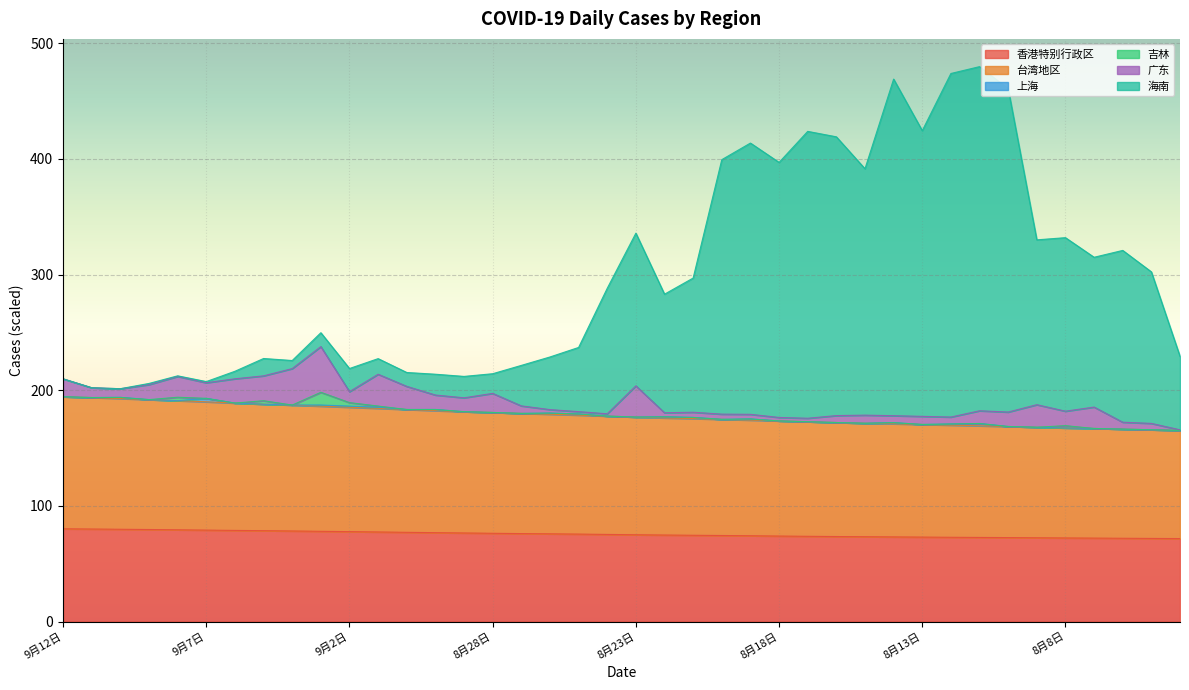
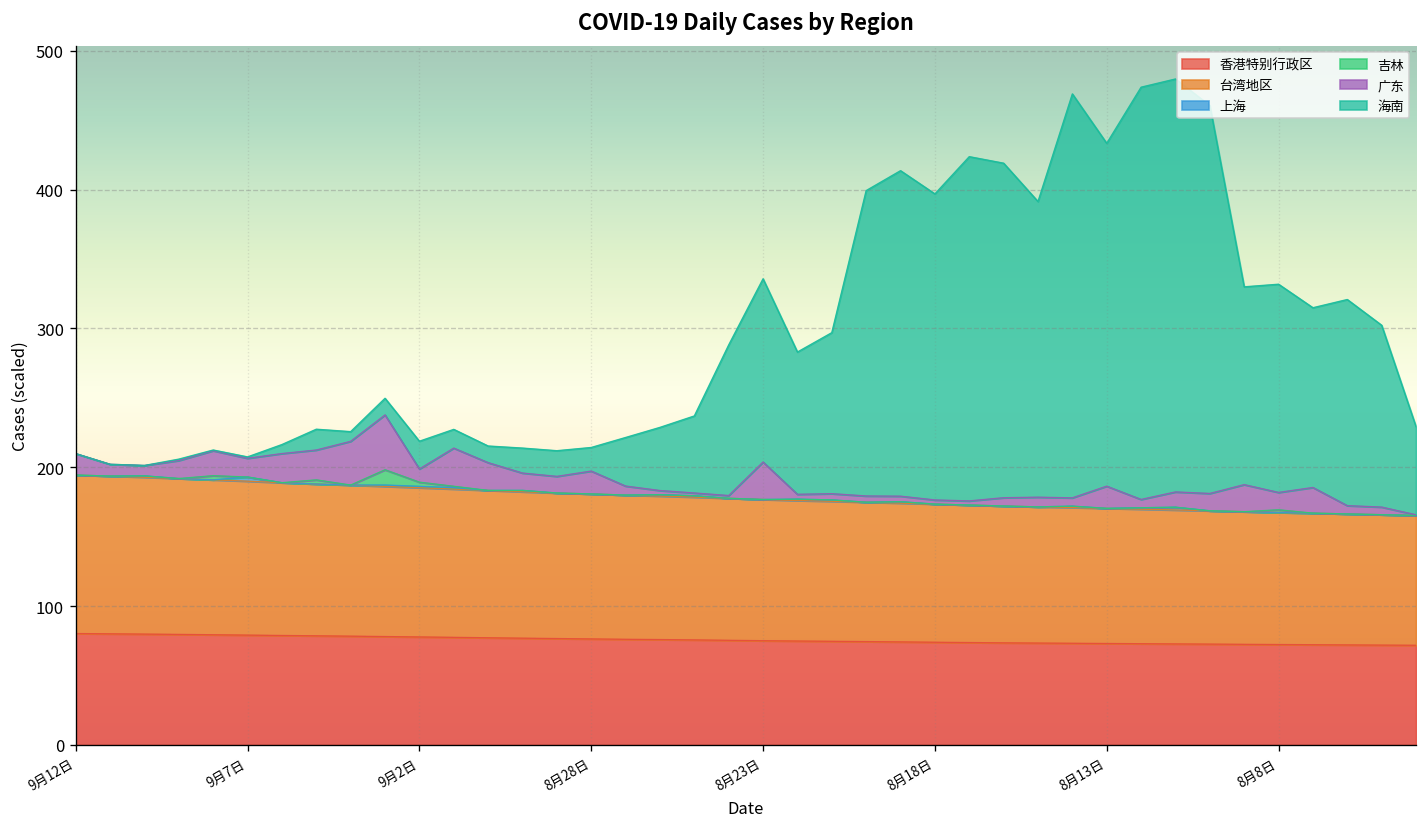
  {
    "广东": {
      "9月2日": 10,
      "8月28日": 17,
      "8月23日": 27,
      "8月18日": 3,
-     "8月13日": 7,
+     "8月13日": 16,
      "8月8日": 13
    }
  }
